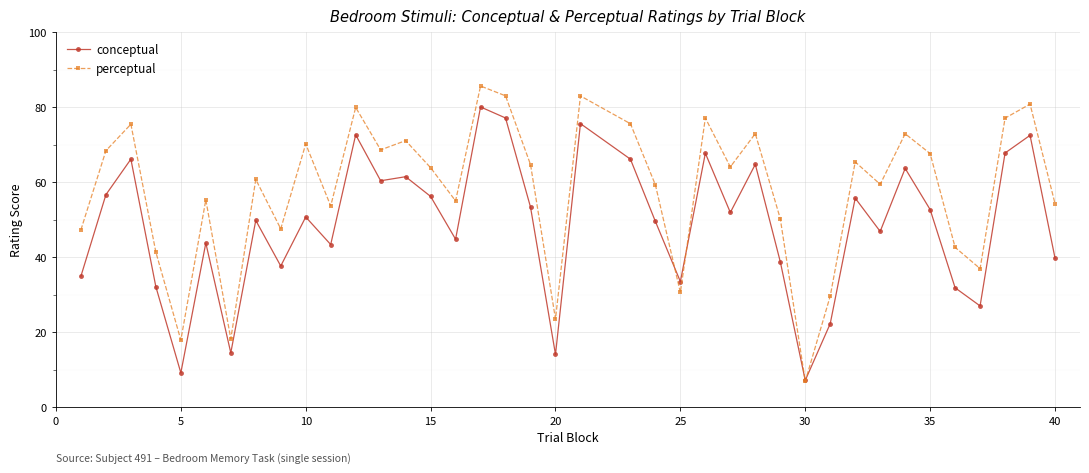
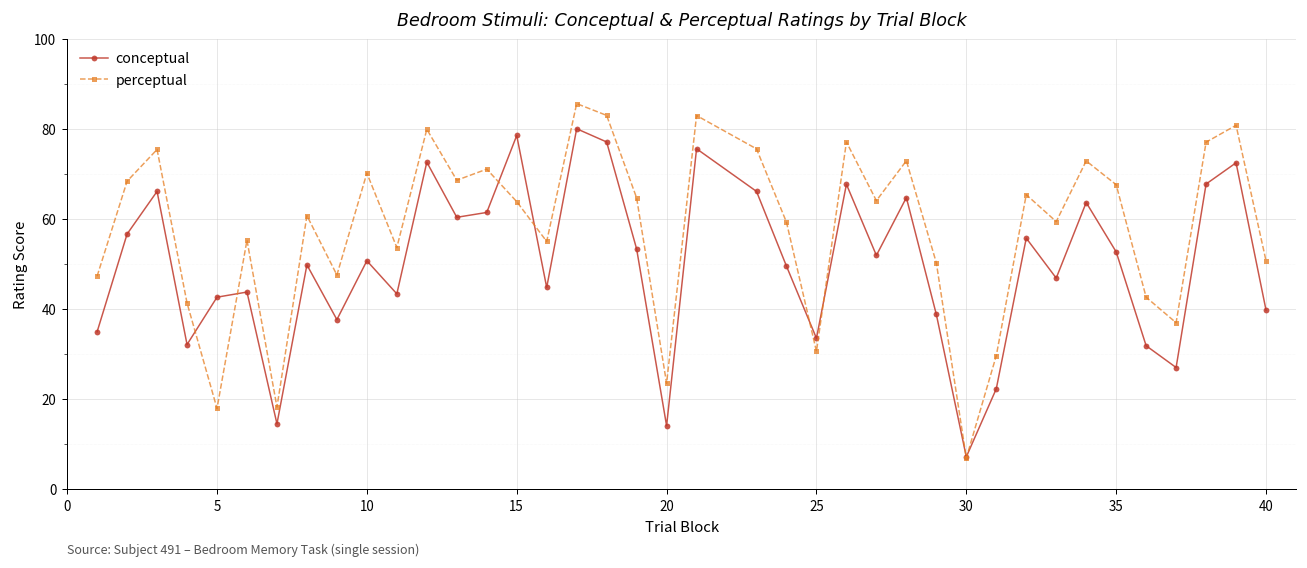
  {
    "conceptual": {
-     "5": 9,
+     "5": 43,
      "10": 51,
-     "15": 56,
+     "15": 79,
      "20": 14,
      "25": 34,
      "35": 53,
      "40": 40
    },
    "perceptual": {
      "5": 18,
      "10": 70,
      "15": 64,
      "20": 23,
      "25": 31,
      "35": 68,
-     "40": 54
+     "40": 51
    }
  }
